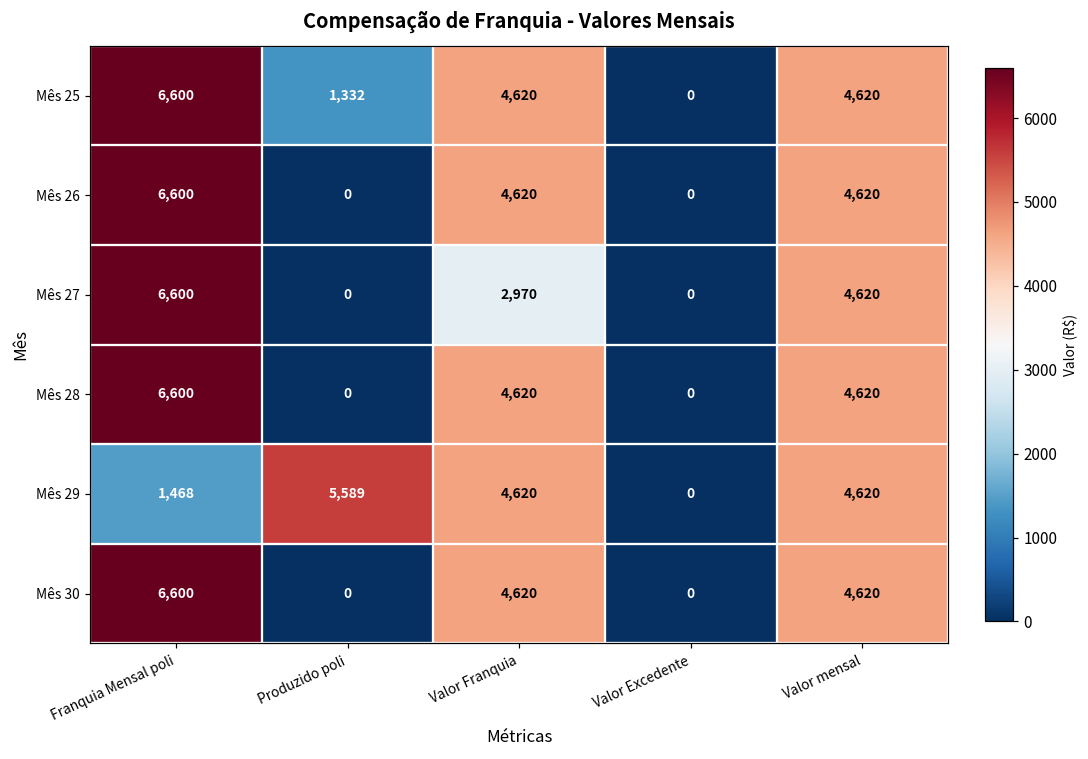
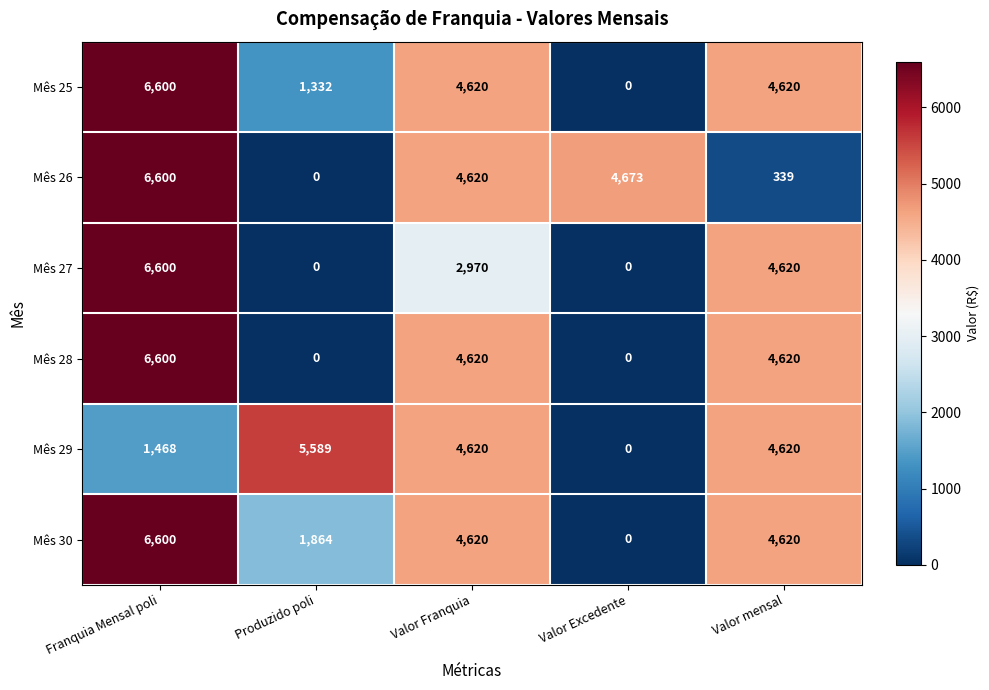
  {
    "Mês 25": {
      "Franquia Mensal poli": "6,600",
      "Produzido poli": "1,332",
      "Valor Franquia": "4,620",
      "Valor Excedente": "0",
      "Valor mensal": "4,620"
    },
    "Mês 26": {
      "Franquia Mensal poli": "6,600",
      "Produzido poli": "0",
      "Valor Franquia": "4,620",
-     "Valor Excedente": "0",
-     "Valor mensal": "4,620"
+     "Valor Excedente": "4,673",
+     "Valor mensal": "339"
    },
    "Mês 27": {
      "Franquia Mensal poli": "6,600",
      "Produzido poli": "0",
      "Valor Franquia": "2,970",
      "Valor Excedente": "0",
      "Valor mensal": "4,620"
    },
    "Mês 28": {
      "Franquia Mensal poli": "6,600",
      "Produzido poli": "0",
      "Valor Franquia": "4,620",
      "Valor Excedente": "0",
      "Valor mensal": "4,620"
    },
    "Mês 29": {
      "Franquia Mensal poli": "1,468",
      "Produzido poli": "5,589",
      "Valor Franquia": "4,620",
      "Valor Excedente": "0",
      "Valor mensal": "4,620"
    },
    "Mês 30": {
      "Franquia Mensal poli": "6,600",
-     "Produzido poli": "0",
+     "Produzido poli": "1,864",
      "Valor Franquia": "4,620",
      "Valor Excedente": "0",
      "Valor mensal": "4,620"
    }
  }
